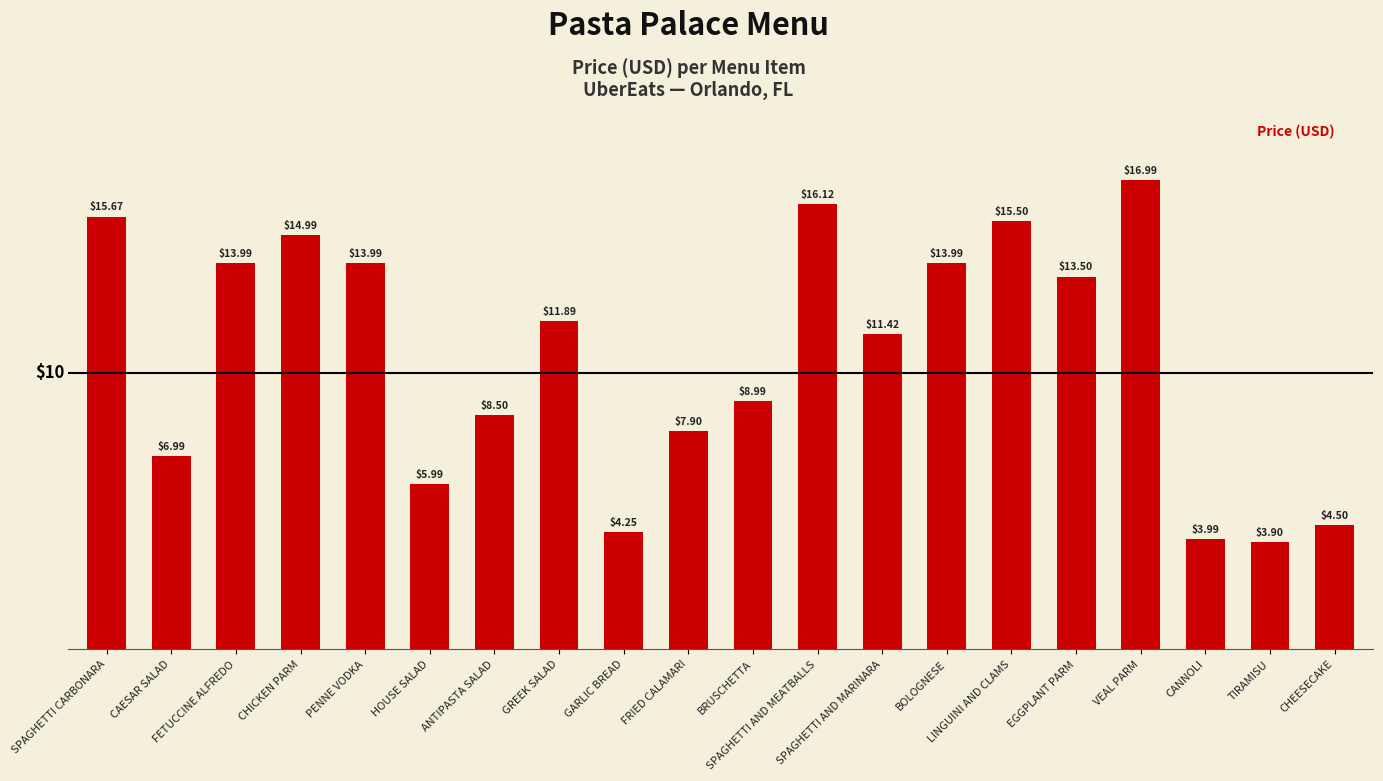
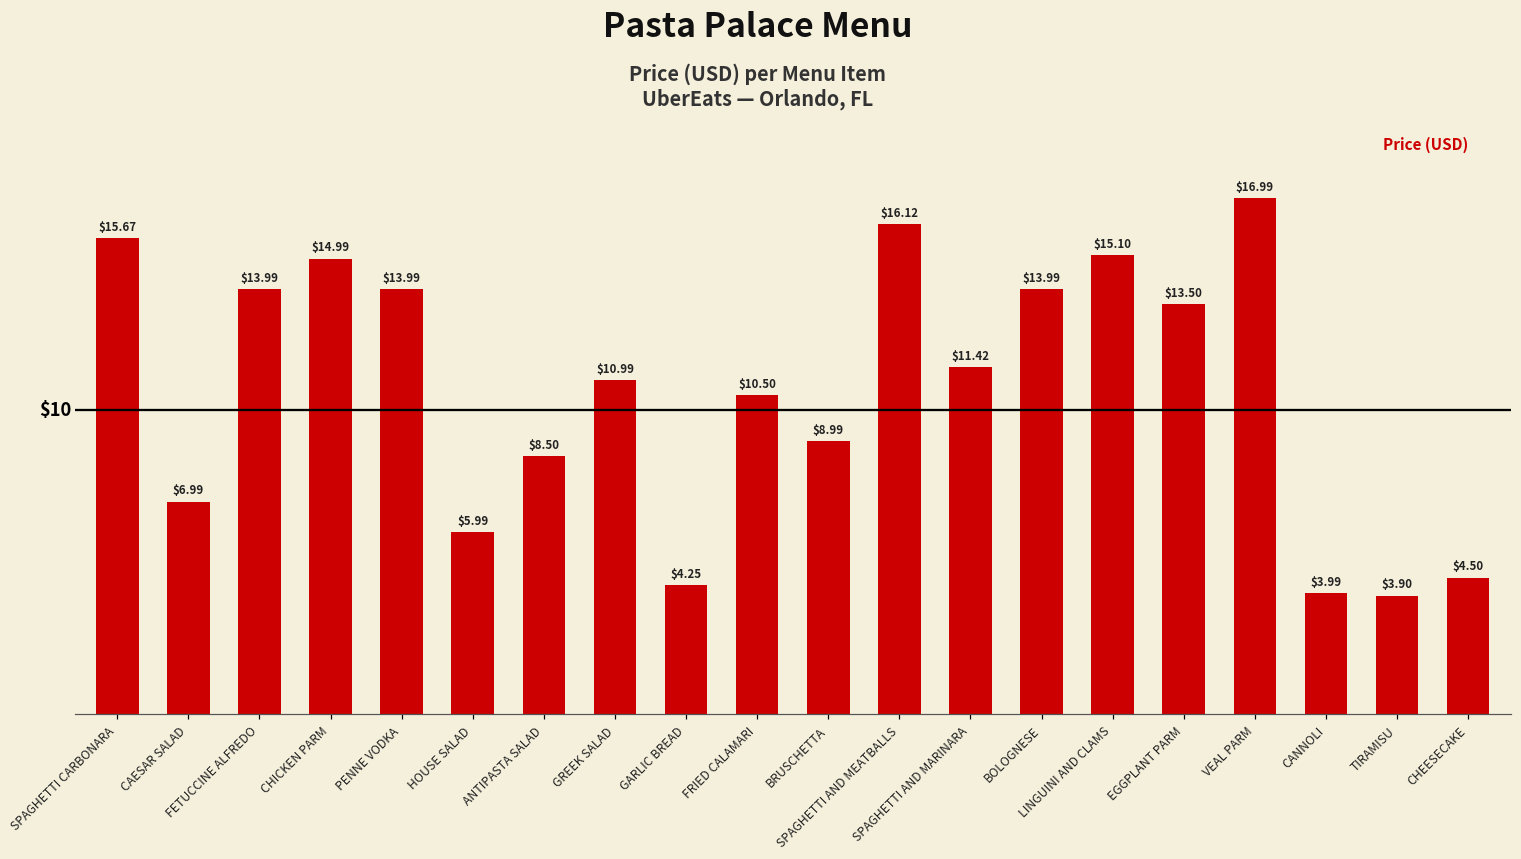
  {
    "SPAGHETTI CARBONARA": "$15.67",
    "CAESAR SALAD": "$6.99",
    "FETUCCINE ALFREDO": "$13.99",
    "CHICKEN PARM": "$14.99",
    "PENNE VODKA": "$13.99",
    "HOUSE SALAD": "$5.99",
    "ANTIPASTA SALAD": "$8.50",
-   "GREEK SALAD": "$11.89",
+   "GREEK SALAD": "$10.99",
    "GARLIC BREAD": "$4.25",
-   "FRIED CALAMARI": "$7.90",
+   "FRIED CALAMARI": "$10.50",
    "BRUSCHETTA": "$8.99",
    "SPAGHETTI AND MEATBALLS": "$16.12",
    "SPAGHETTI AND MARINARA": "$11.42",
    "BOLOGNESE": "$13.99",
-   "LINGUINI AND CLAMS": "$15.50",
+   "LINGUINI AND CLAMS": "$15.10",
    "EGGPLANT PARM": "$13.50",
    "VEAL PARM": "$16.99",
    "CANNOLI": "$3.99",
    "TIRAMISU": "$3.90",
    "CHEESECAKE": "$4.50"
  }
